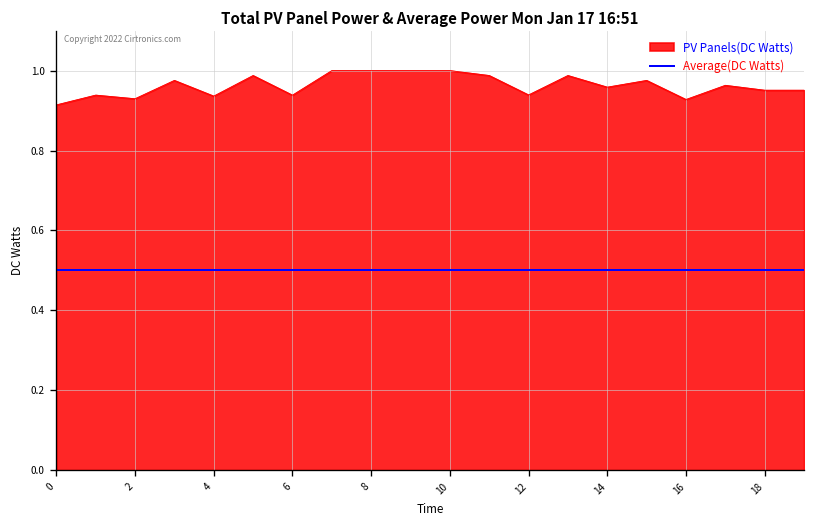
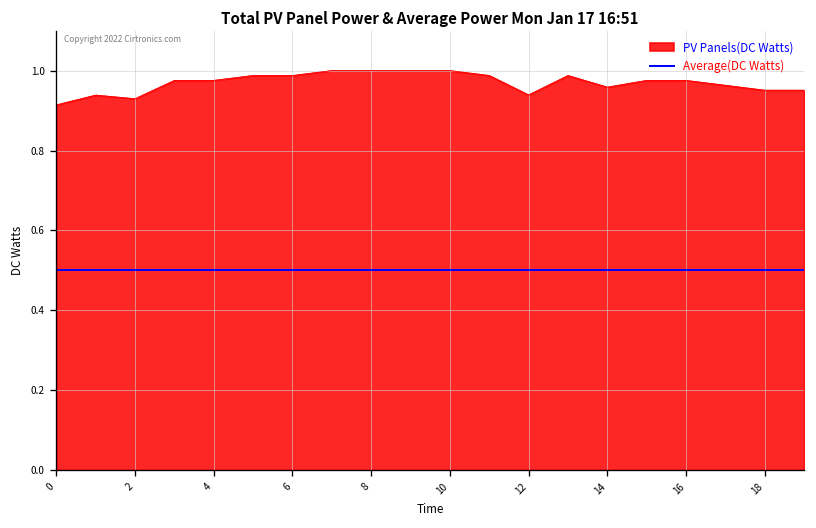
  {
    "0": 0.91,
    "2": 0.93,
-   "4": 0.94,
-   "6": 0.94,
+   "4": 0.98,
+   "6": 0.99,
    "8": 1.00,
    "10": 1.00,
    "12": 0.94,
    "14": 0.96,
-   "16": 0.93,
+   "16": 0.98,
    "18": 0.95
  }
